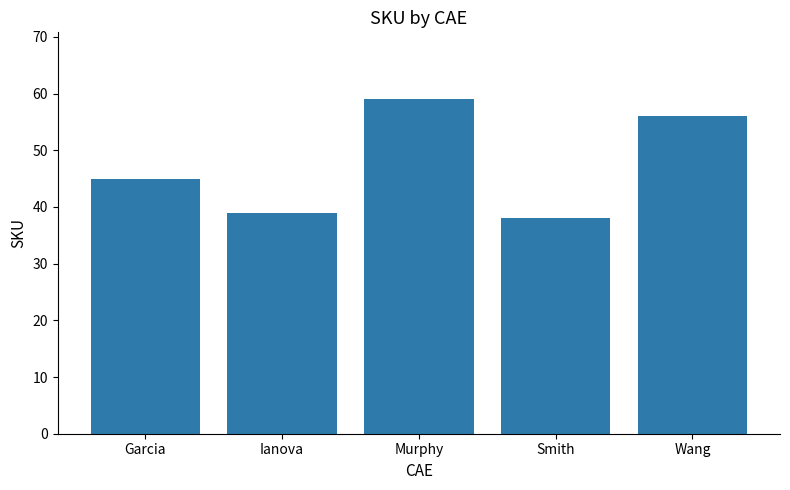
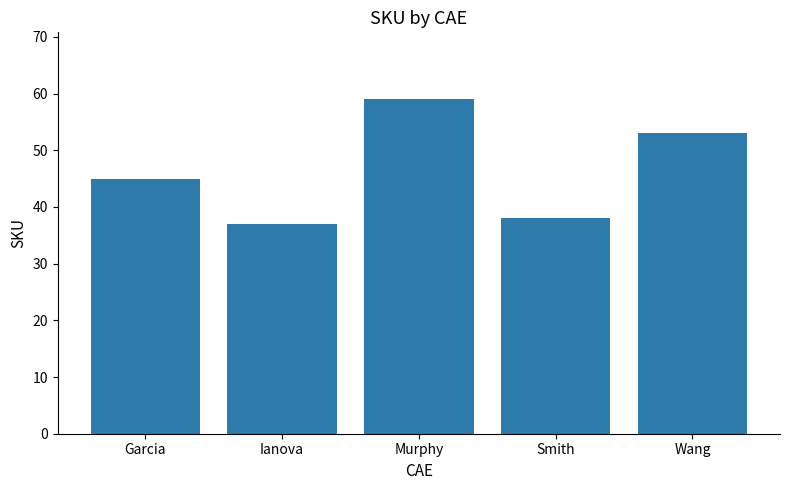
  {
    "Garcia": 45,
-   "Ianova": 39,
+   "Ianova": 37,
    "Murphy": 59,
    "Smith": 38,
-   "Wang": 56
+   "Wang": 53
  }
